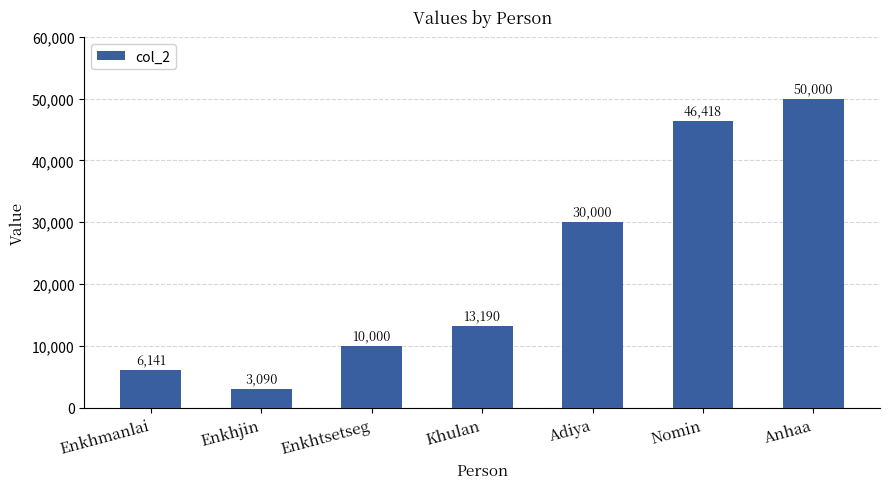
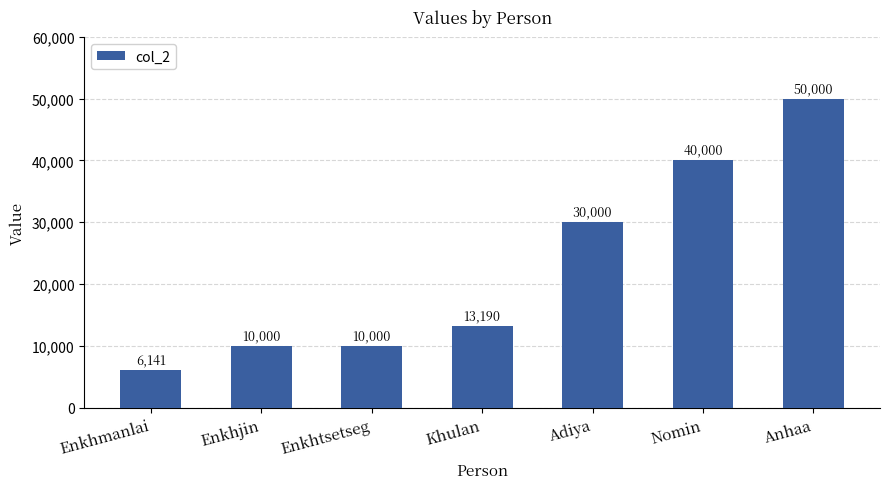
  {
    "Enkhmanlai": "6,141",
-   "Enkhjin": "3,090",
+   "Enkhjin": "10,000",
    "Enkhtsetseg": "10,000",
    "Adiya": "30,000",
-   "Nomin": "46,418",
+   "Nomin": "40,000",
    "Anhaa": "50,000"
  }
